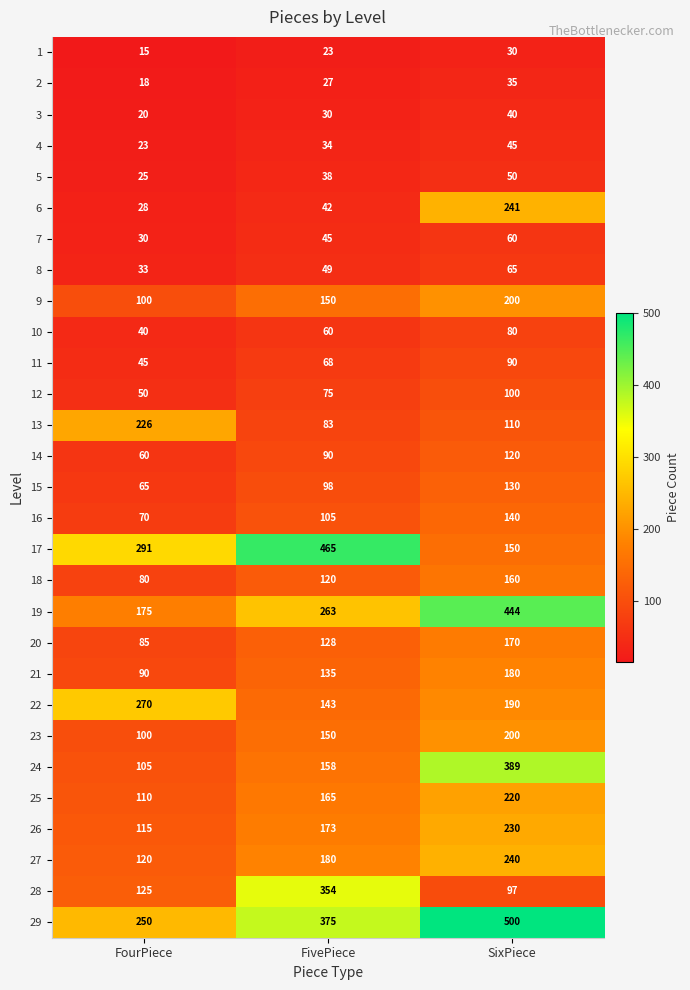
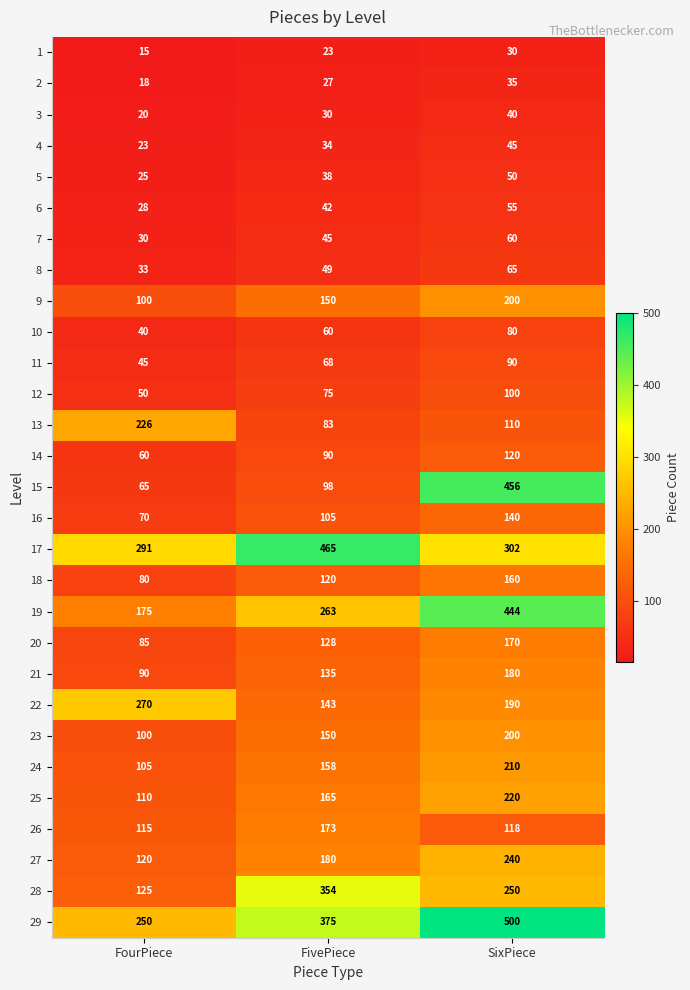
  {
    "1": {
      "FourPiece": 15,
      "FivePiece": 23,
      "SixPiece": 30
    },
    "2": {
      "FourPiece": 18,
      "FivePiece": 27,
      "SixPiece": 35
    },
    "3": {
      "FourPiece": 20,
      "FivePiece": 30,
      "SixPiece": 40
    },
    "4": {
      "FourPiece": 23,
      "FivePiece": 34,
      "SixPiece": 45
    },
    "5": {
      "FourPiece": 25,
      "FivePiece": 38,
      "SixPiece": 50
    },
    "6": {
      "FourPiece": 28,
      "FivePiece": 42,
-     "SixPiece": 241
+     "SixPiece": 55
    },
    "7": {
      "FourPiece": 30,
      "FivePiece": 45,
      "SixPiece": 60
    },
    "8": {
      "FourPiece": 33,
      "FivePiece": 49,
      "SixPiece": 65
    },
    "9": {
      "FourPiece": 100,
      "FivePiece": 150,
      "SixPiece": 200
    },
    "10": {
      "FourPiece": 40,
      "FivePiece": 60,
      "SixPiece": 80
    },
    "11": {
      "FourPiece": 45,
      "FivePiece": 68,
      "SixPiece": 90
    },
    "12": {
      "FourPiece": 50,
      "FivePiece": 75,
      "SixPiece": 100
    },
    "13": {
      "FourPiece": 226,
      "FivePiece": 83,
      "SixPiece": 110
    },
    "14": {
      "FourPiece": 60,
      "FivePiece": 90,
      "SixPiece": 120
    },
    "15": {
      "FourPiece": 65,
      "FivePiece": 98,
-     "SixPiece": 130
+     "SixPiece": 456
    },
    "16": {
      "FourPiece": 70,
      "FivePiece": 105,
      "SixPiece": 140
    },
    "17": {
      "FourPiece": 291,
      "FivePiece": 465,
-     "SixPiece": 150
+     "SixPiece": 302
    },
    "18": {
      "FourPiece": 80,
      "FivePiece": 120,
      "SixPiece": 160
    },
    "19": {
      "FourPiece": 175,
      "FivePiece": 263,
      "SixPiece": 444
    },
    "20": {
      "FourPiece": 85,
      "FivePiece": 128,
      "SixPiece": 170
    },
    "21": {
      "FourPiece": 90,
      "FivePiece": 135,
      "SixPiece": 180
    },
    "22": {
      "FourPiece": 270,
      "FivePiece": 143,
      "SixPiece": 190
    },
    "23": {
      "FourPiece": 100,
      "FivePiece": 150,
      "SixPiece": 200
    },
    "24": {
      "FourPiece": 105,
      "FivePiece": 158,
-     "SixPiece": 389
+     "SixPiece": 210
    },
    "25": {
      "FourPiece": 110,
      "FivePiece": 165,
      "SixPiece": 220
    },
    "26": {
      "FourPiece": 115,
      "FivePiece": 173,
-     "SixPiece": 230
+     "SixPiece": 118
    },
    "27": {
      "FourPiece": 120,
      "FivePiece": 180,
      "SixPiece": 240
    },
    "28": {
      "FourPiece": 125,
      "FivePiece": 354,
-     "SixPiece": 97
+     "SixPiece": 250
    },
    "29": {
      "FourPiece": 250,
      "FivePiece": 375,
      "SixPiece": 500
    }
  }
